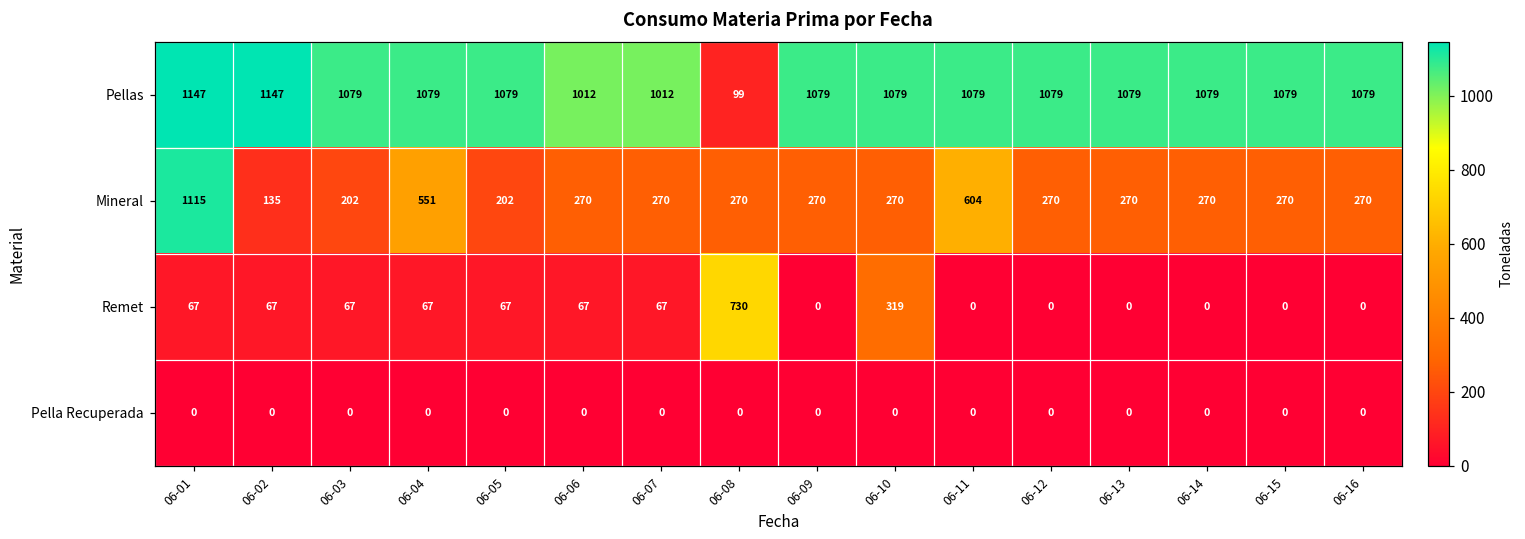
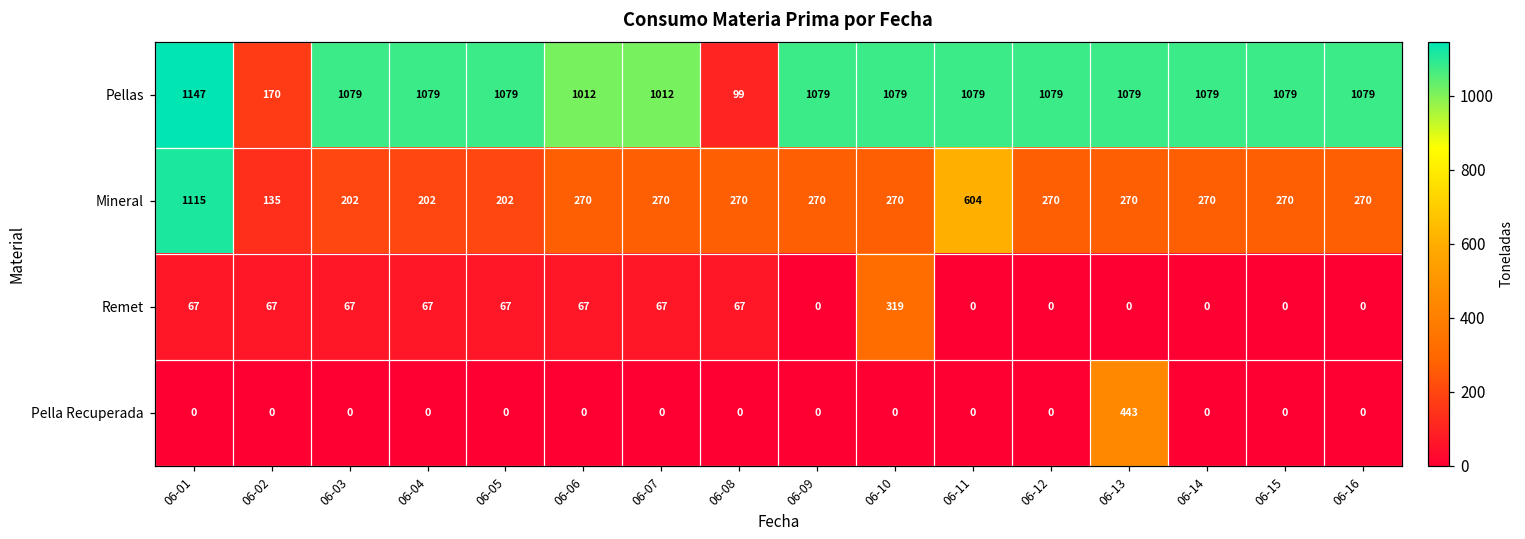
  {
    "Pellas": {
      "06-01": 1147,
-     "06-02": 1147,
+     "06-02": 170,
      "06-03": 1079,
      "06-04": 1079,
      "06-05": 1079,
      "06-06": 1012,
      "06-07": 1012,
      "06-08": 99,
      "06-09": 1079,
      "06-10": 1079,
      "06-11": 1079,
      "06-12": 1079,
      "06-13": 1079,
      "06-14": 1079,
      "06-15": 1079,
      "06-16": 1079
    },
    "Mineral": {
      "06-01": 1115,
      "06-02": 135,
      "06-03": 202,
-     "06-04": 551,
+     "06-04": 202,
      "06-05": 202,
      "06-06": 270,
      "06-07": 270,
      "06-08": 270,
      "06-09": 270,
      "06-10": 270,
      "06-11": 604,
      "06-12": 270,
      "06-13": 270,
      "06-14": 270,
      "06-15": 270,
      "06-16": 270
    },
    "Remet": {
      "06-01": 67,
      "06-02": 67,
      "06-03": 67,
      "06-04": 67,
      "06-05": 67,
      "06-06": 67,
      "06-07": 67,
-     "06-08": 730,
+     "06-08": 67,
      "06-09": 0,
      "06-10": 319,
      "06-11": 0,
      "06-12": 0,
      "06-13": 0,
      "06-14": 0,
      "06-15": 0,
      "06-16": 0
    },
    "Pella Recuperada": {
      "06-01": 0,
      "06-02": 0,
      "06-03": 0,
      "06-04": 0,
      "06-05": 0,
      "06-06": 0,
      "06-07": 0,
      "06-08": 0,
      "06-09": 0,
      "06-10": 0,
      "06-11": 0,
      "06-12": 0,
-     "06-13": 0,
+     "06-13": 443,
      "06-14": 0,
      "06-15": 0,
      "06-16": 0
    }
  }
